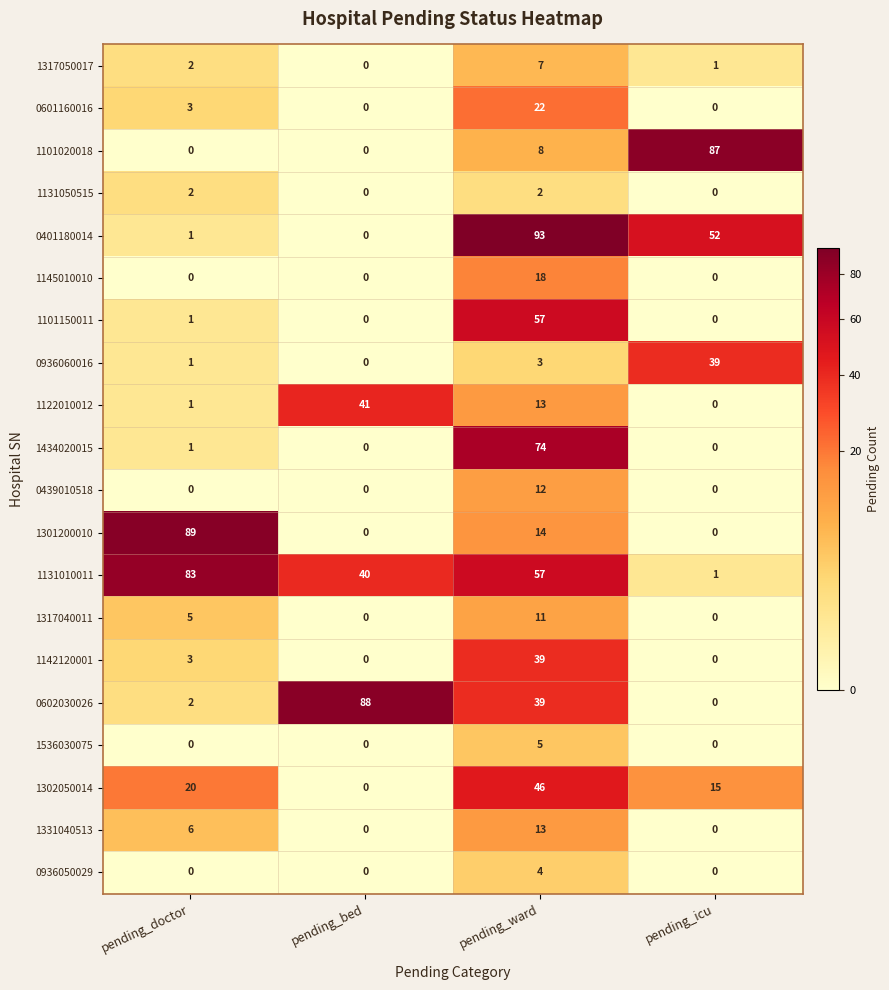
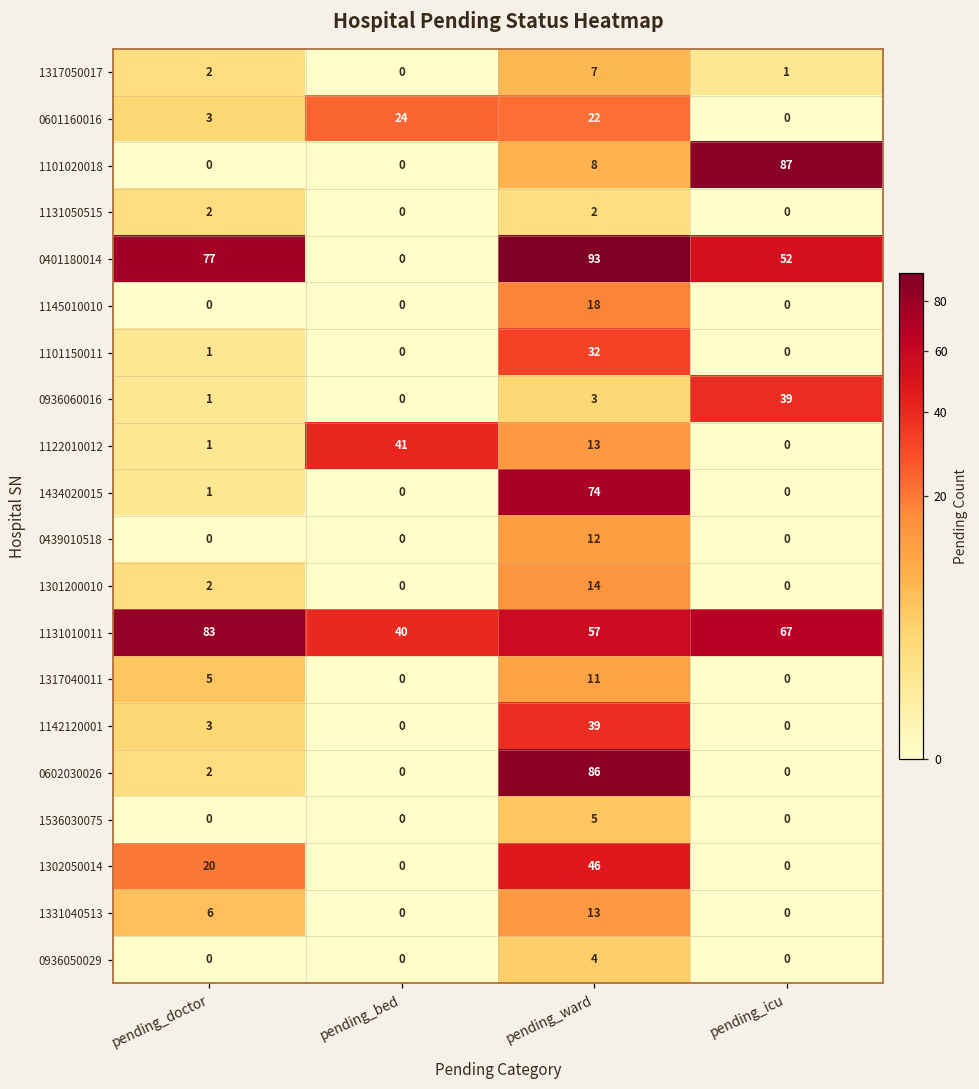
  {
    "1317050017": {
      "pending_doctor": 2,
      "pending_bed": 0,
      "pending_ward": 7,
      "pending_icu": 1
    },
    "0601160016": {
      "pending_doctor": 3,
-     "pending_bed": 0,
+     "pending_bed": 24,
      "pending_ward": 22,
      "pending_icu": 0
    },
    "1101020018": {
      "pending_doctor": 0,
      "pending_bed": 0,
      "pending_ward": 8,
      "pending_icu": 87
    },
    "1131050515": {
      "pending_doctor": 2,
      "pending_bed": 0,
      "pending_ward": 2,
      "pending_icu": 0
    },
    "0401180014": {
-     "pending_doctor": 1,
+     "pending_doctor": 77,
      "pending_bed": 0,
      "pending_ward": 93,
      "pending_icu": 52
    },
    "1145010010": {
      "pending_doctor": 0,
      "pending_bed": 0,
      "pending_ward": 18,
      "pending_icu": 0
    },
    "1101150011": {
      "pending_doctor": 1,
      "pending_bed": 0,
-     "pending_ward": 57,
+     "pending_ward": 32,
      "pending_icu": 0
    },
    "0936060016": {
      "pending_doctor": 1,
      "pending_bed": 0,
      "pending_ward": 3,
      "pending_icu": 39
    },
    "1122010012": {
      "pending_doctor": 1,
      "pending_bed": 41,
      "pending_ward": 13,
      "pending_icu": 0
    },
    "1434020015": {
      "pending_doctor": 1,
      "pending_bed": 0,
      "pending_ward": 74,
      "pending_icu": 0
    },
    "0439010518": {
      "pending_doctor": 0,
      "pending_bed": 0,
      "pending_ward": 12,
      "pending_icu": 0
    },
    "1301200010": {
-     "pending_doctor": 89,
+     "pending_doctor": 2,
      "pending_bed": 0,
      "pending_ward": 14,
      "pending_icu": 0
    },
    "1131010011": {
      "pending_doctor": 83,
      "pending_bed": 40,
      "pending_ward": 57,
-     "pending_icu": 1
+     "pending_icu": 67
    },
    "1317040011": {
      "pending_doctor": 5,
      "pending_bed": 0,
      "pending_ward": 11,
      "pending_icu": 0
    },
    "1142120001": {
      "pending_doctor": 3,
      "pending_bed": 0,
      "pending_ward": 39,
      "pending_icu": 0
    },
    "0602030026": {
      "pending_doctor": 2,
-     "pending_bed": 88,
-     "pending_ward": 39,
+     "pending_bed": 0,
+     "pending_ward": 86,
      "pending_icu": 0
    },
    "1536030075": {
      "pending_doctor": 0,
      "pending_bed": 0,
      "pending_ward": 5,
      "pending_icu": 0
    },
    "1302050014": {
      "pending_doctor": 20,
      "pending_bed": 0,
      "pending_ward": 46,
-     "pending_icu": 15
+     "pending_icu": 0
    },
    "1331040513": {
      "pending_doctor": 6,
      "pending_bed": 0,
      "pending_ward": 13,
      "pending_icu": 0
    },
    "0936050029": {
      "pending_doctor": 0,
      "pending_bed": 0,
      "pending_ward": 4,
      "pending_icu": 0
    }
  }
